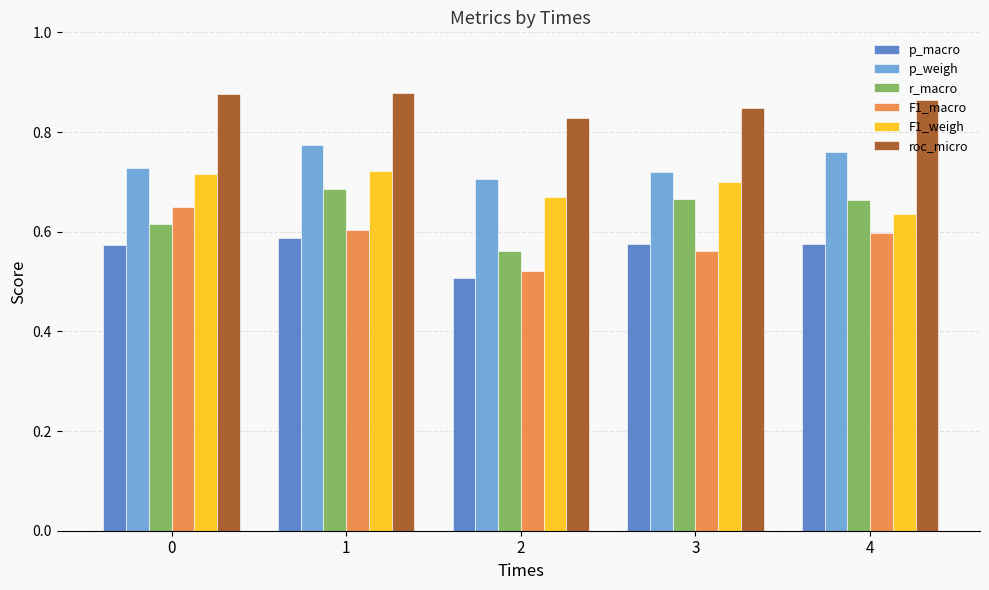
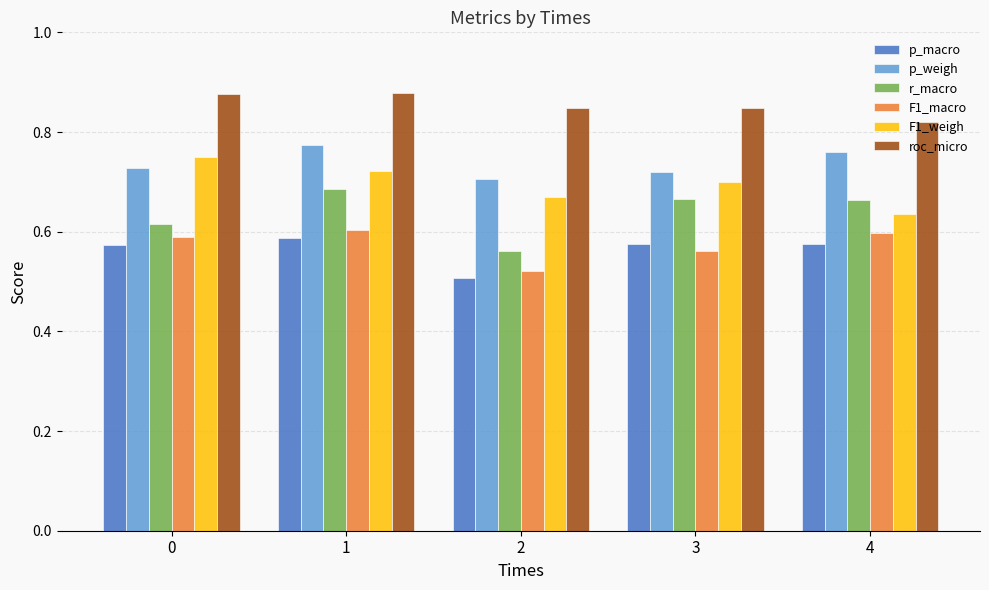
  {
    "r_macro": {
      "0": 0.62,
      "1": 0.68,
      "2": 0.56,
      "3": 0.67,
      "4": 0.66
    },
    "F1_macro": {
-     "0": 0.65,
+     "0": 0.59,
      "1": 0.60,
      "2": 0.52,
      "3": 0.56,
      "4": 0.60
    },
    "F1_weigh": {
-     "0": 0.72,
+     "0": 0.75,
      "1": 0.72,
      "2": 0.67,
      "3": 0.70,
      "4": 0.64
    },
    "roc_micro": {
      "0": 0.88,
      "1": 0.88,
-     "2": 0.83,
+     "2": 0.85,
      "3": 0.85,
-     "4": 0.86
+     "4": 0.82
    }
  }
